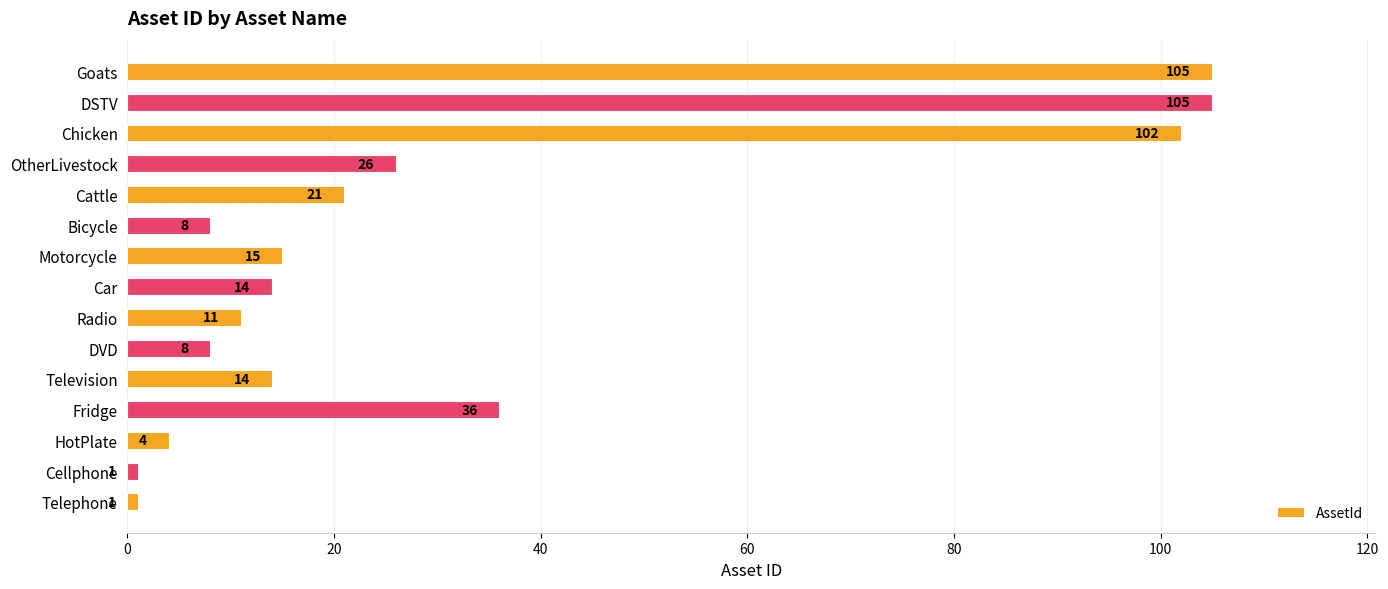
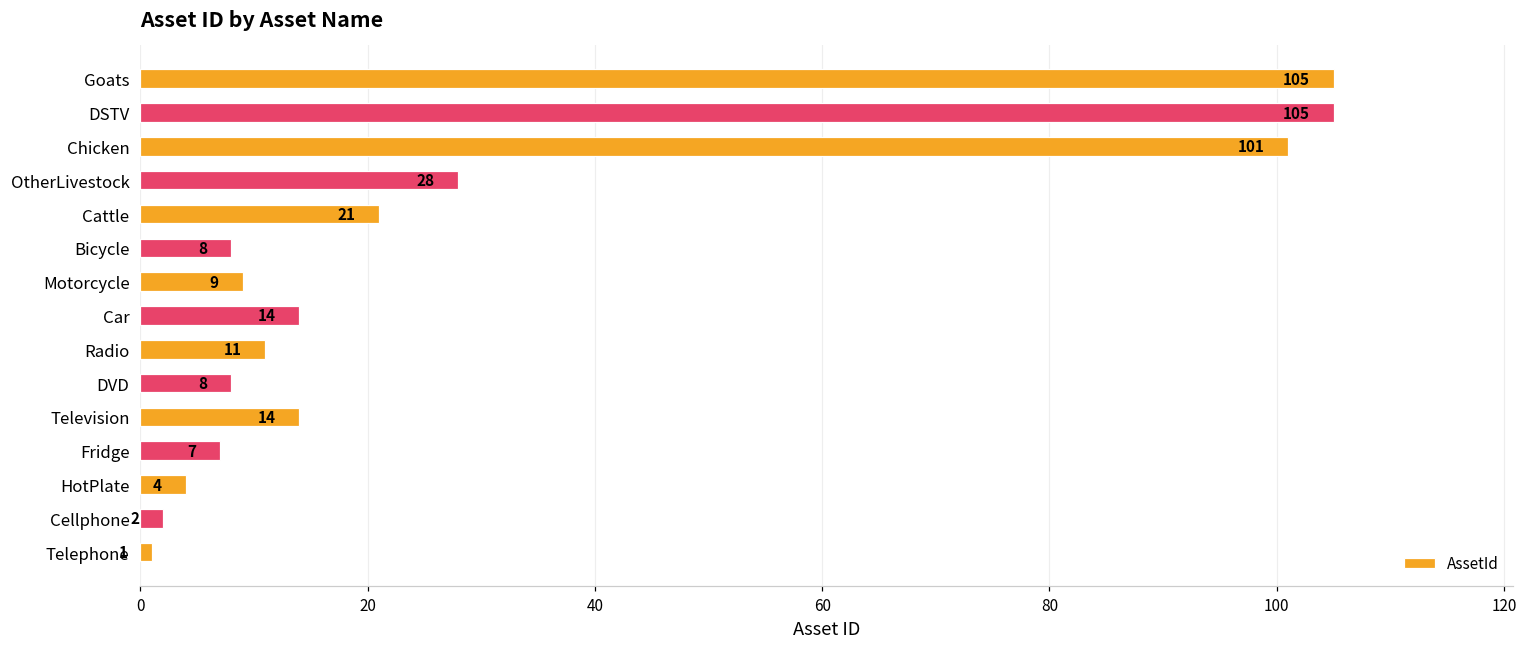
  {
    "Goats": 105,
    "DSTV": 105,
-   "Chicken": 102,
-   "OtherLivestock": 26,
+   "Chicken": 101,
+   "OtherLivestock": 28,
    "Cattle": 21,
    "Bicycle": 8,
-   "Motorcycle": 15,
+   "Motorcycle": 9,
    "Car": 14,
    "Radio": 11,
    "DVD": 8,
    "Television": 14,
-   "Fridge": 36,
+   "Fridge": 7,
    "HotPlate": 4,
-   "Cellphone": 1,
+   "Cellphone": 2,
    "Telephone": 1
  }
